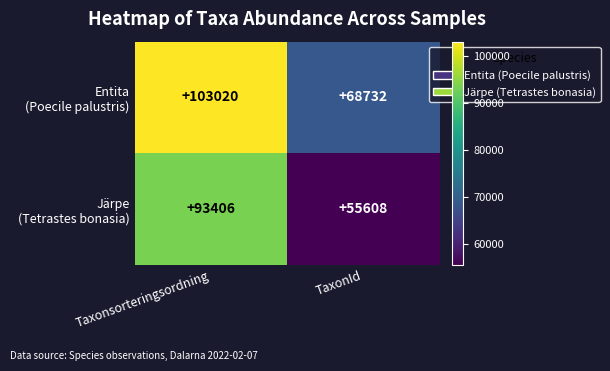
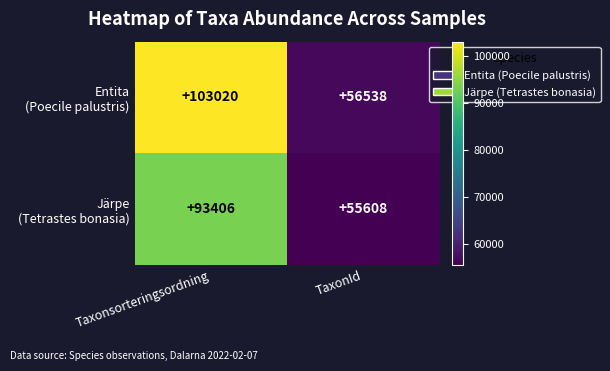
  {
    "Entita (Poecile palustris)": {
      "Taxonsorteringsordning": "+103020",
-     "TaxonId": "+68732"
+     "TaxonId": "+56538"
    },
    "Järpe (Tetrastes bonasia)": {
      "Taxonsorteringsordning": "+93406",
      "TaxonId": "+55608"
    }
  }
